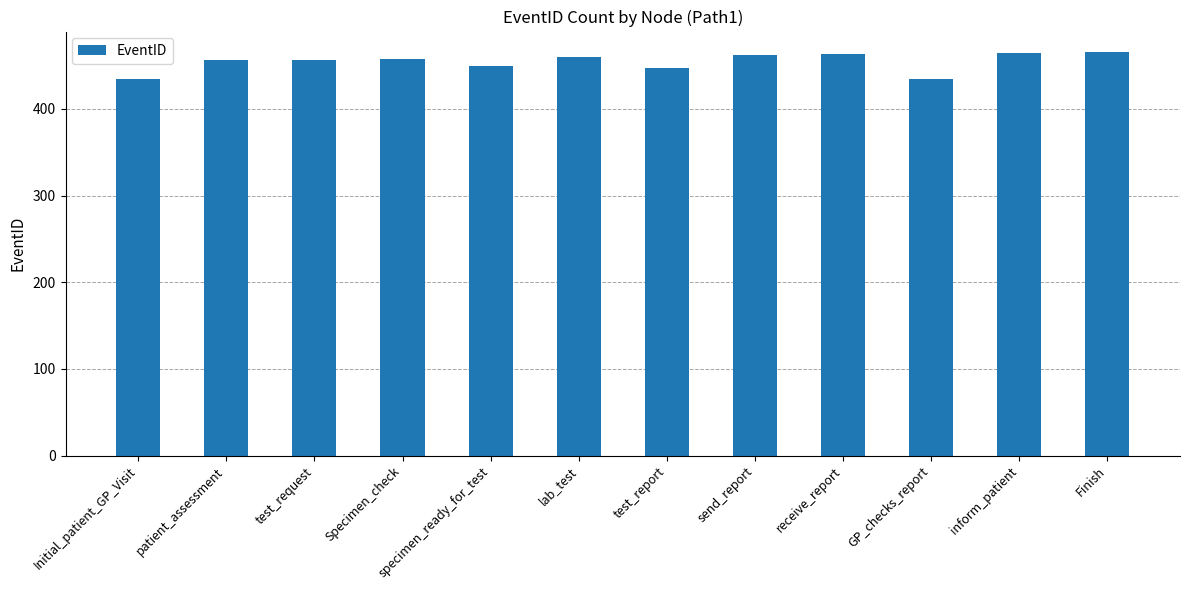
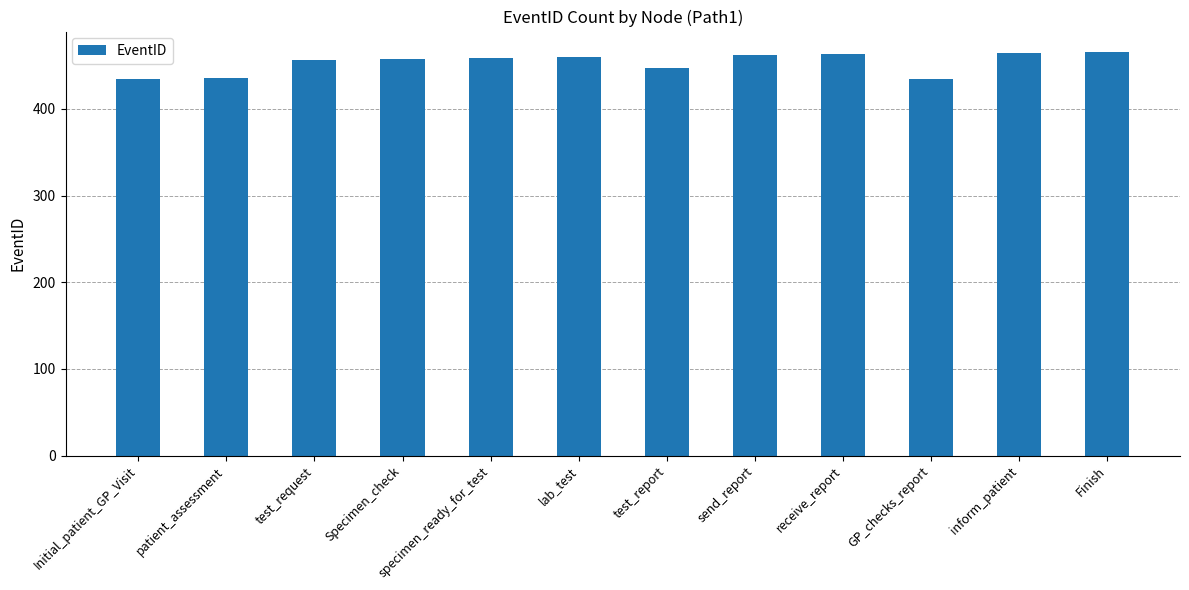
  {
    "Initial_patient_GP_Visit": 440,
-   "patient_assessment": 460,
+   "patient_assessment": 440,
    "test_request": 460,
    "Specimen_check": 460,
-   "specimen_ready_for_test": 450,
+   "specimen_ready_for_test": 460,
    "lab_test": 460,
    "test_report": 450,
    "send_report": 460,
    "receive_report": 460,
    "GP_checks_report": 430,
    "inform_patient": 470,
    "Finish": 470
  }
